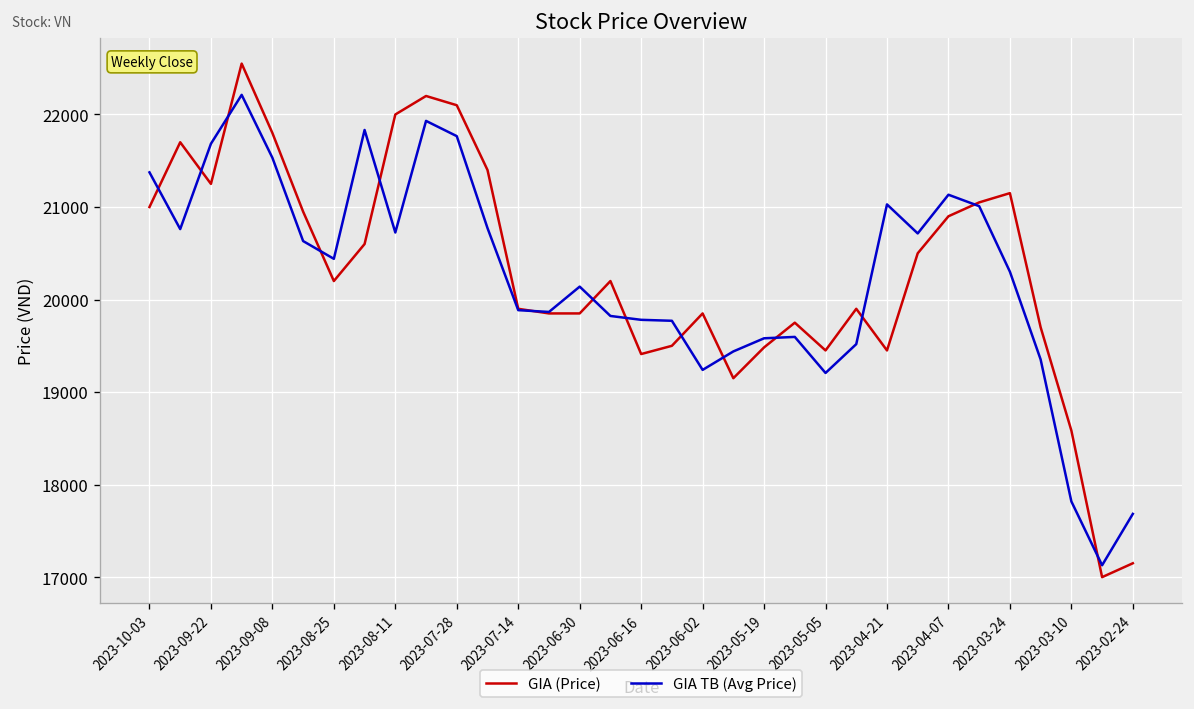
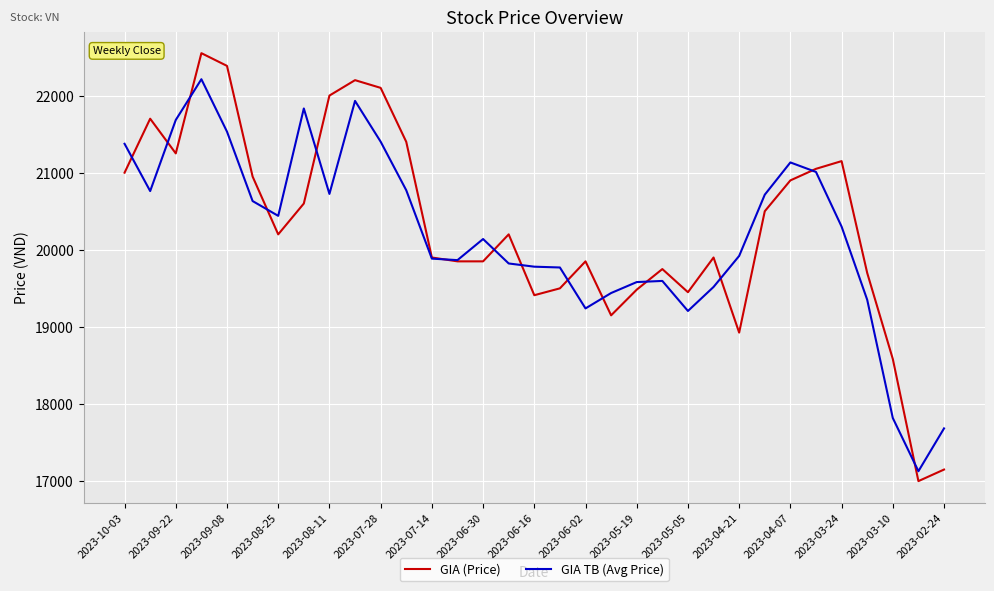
  {
    "GIA (Price)": {
      "2023-10-03": 21000,
      "2023-09-22": 21300,
-     "2023-09-08": 21800,
+     "2023-09-08": 22400,
      "2023-08-25": 20200,
      "2023-08-11": 22000,
      "2023-07-28": 22100,
      "2023-06-30": 19900,
      "2023-06-16": 19400,
      "2023-06-02": 19900,
      "2023-05-19": 19500,
      "2023-05-05": 19500,
-     "2023-04-21": 19500,
+     "2023-04-21": 18900,
      "2023-04-07": 20900,
      "2023-03-24": 21200,
      "2023-03-10": 18600,
      "2023-02-24": 17200
    },
    "GIA TB (Avg Price)": {
      "2023-10-03": 21400,
      "2023-09-22": 21700,
      "2023-09-08": 21500,
      "2023-08-25": 20400,
      "2023-08-11": 20700,
-     "2023-07-28": 21800,
+     "2023-07-28": 21400,
      "2023-06-30": 20100,
      "2023-06-16": 19800,
      "2023-06-02": 19200,
      "2023-05-19": 19600,
      "2023-05-05": 19200,
-     "2023-04-21": 21000,
+     "2023-04-21": 19900,
      "2023-04-07": 21100,
      "2023-03-24": 20300,
      "2023-03-10": 17800,
      "2023-02-24": 17700
    }
  }
